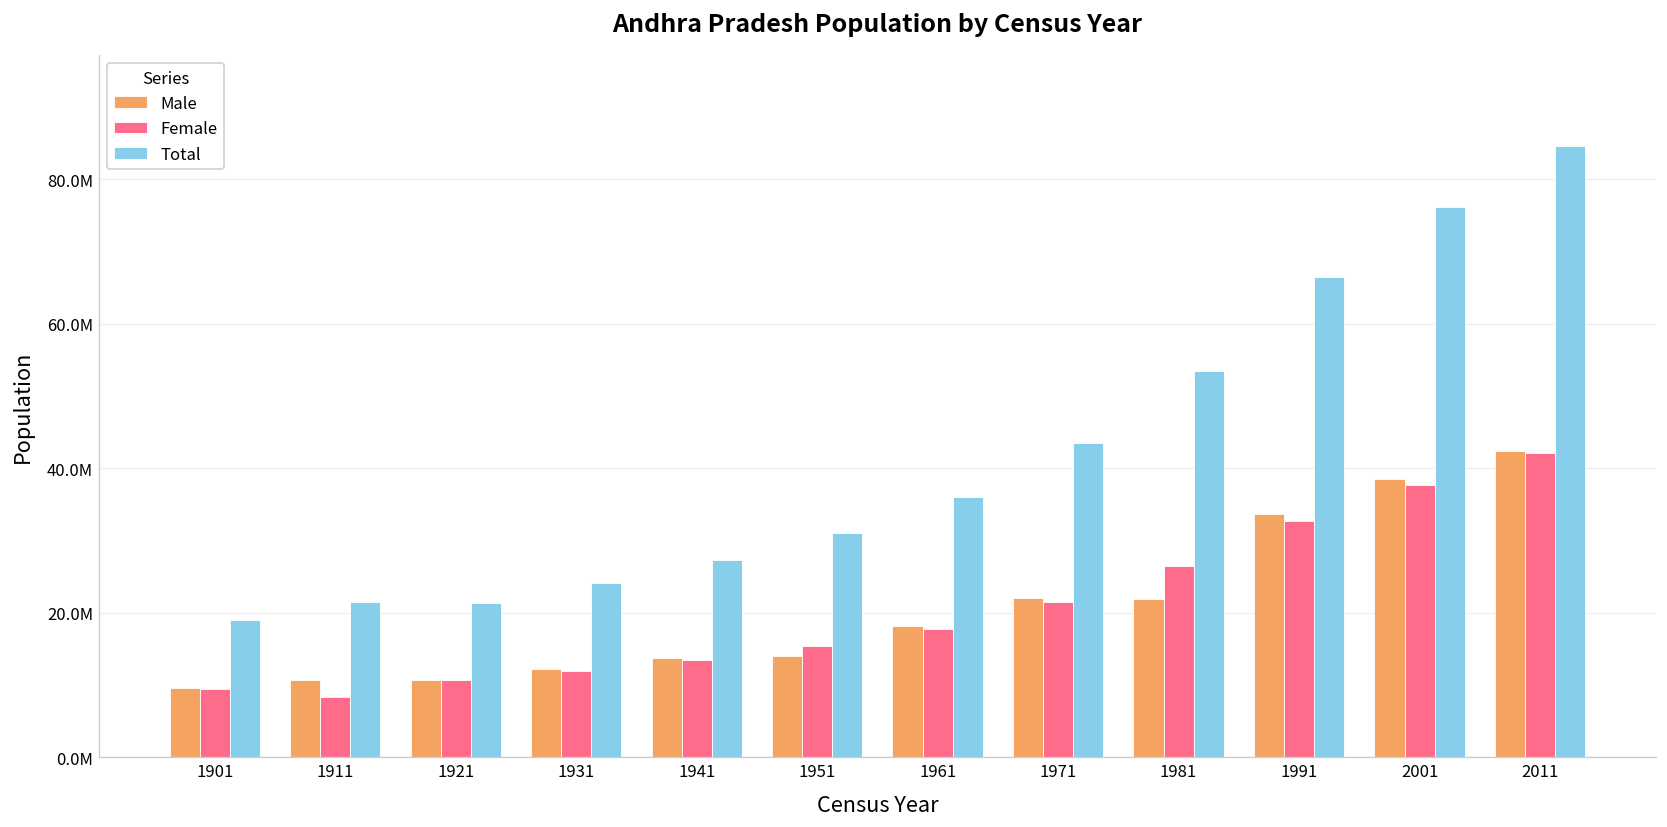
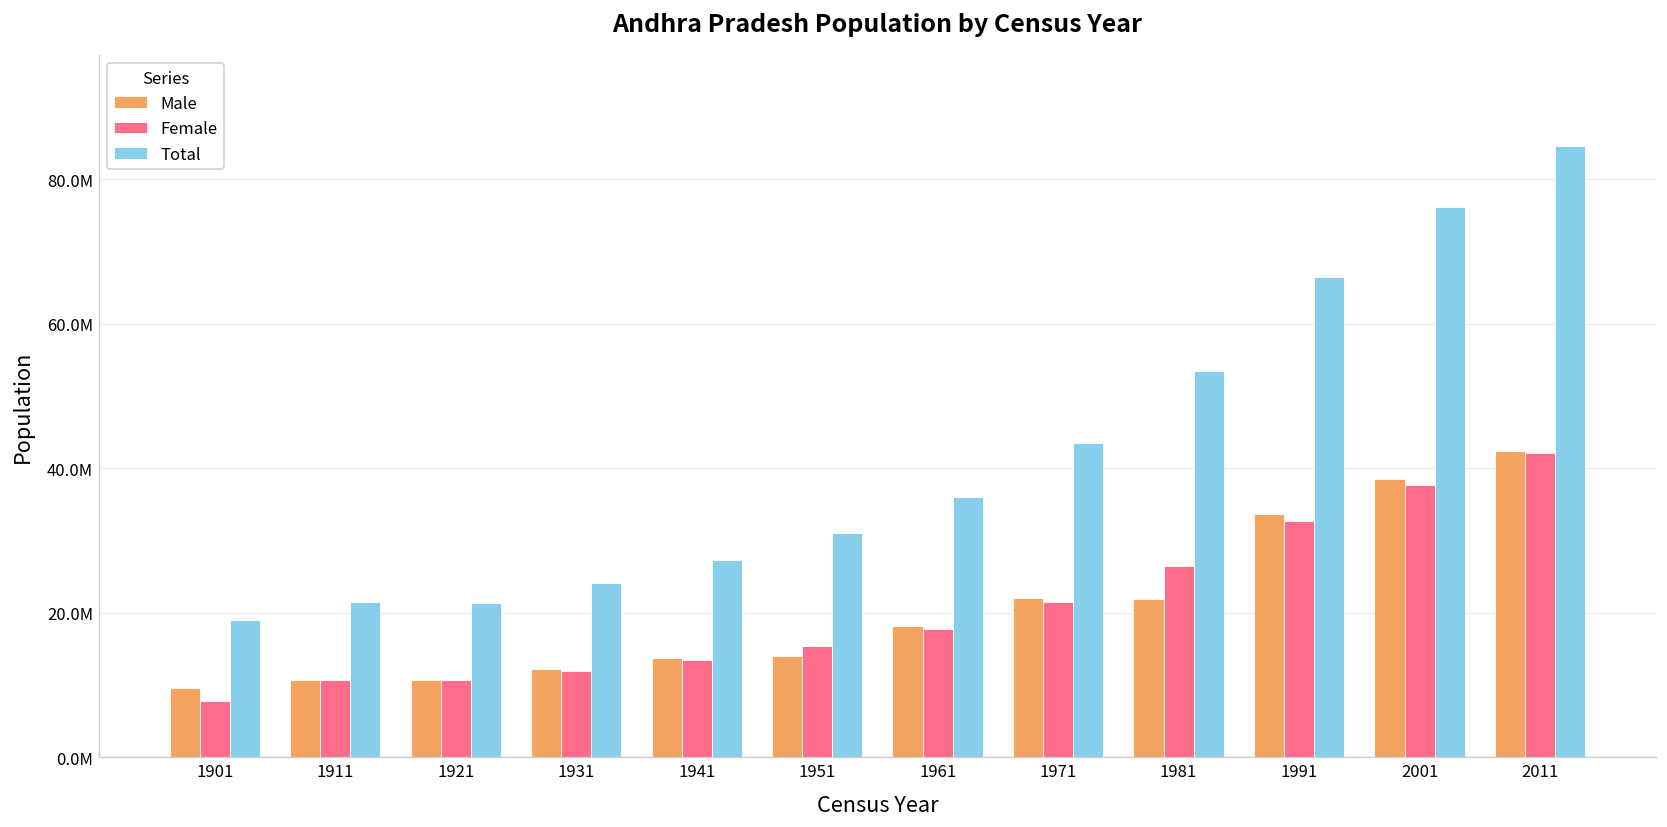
  {
    "Male": {
      "1901": 10000000,
      "1911": 11000000,
      "1921": 11000000,
      "1931": 12000000,
      "1941": 14000000,
      "1951": 14000000,
      "1961": 18000000,
      "1971": 22000000,
      "1981": 22000000,
      "1991": 34000000,
      "2001": 39000000,
      "2011": 42000000
    },
    "Female": {
-     "1901": 9000000,
-     "1911": 8000000,
+     "1901": 8000000,
+     "1911": 11000000,
      "1921": 11000000,
      "1931": 12000000,
      "1941": 14000000,
      "1951": 15000000,
      "1961": 18000000,
      "1971": 21000000,
      "1981": 26000000,
      "1991": 33000000,
      "2001": 38000000,
      "2011": 42000000
    },
    "Total": {
      "1901": 19000000,
      "1911": 21000000,
      "1921": 21000000,
      "1931": 24000000,
      "1941": 27000000,
      "1951": 31000000,
      "1961": 36000000,
      "1971": 44000000,
      "1981": 54000000,
      "1991": 67000000,
      "2001": 76000000,
      "2011": 85000000
    }
  }
